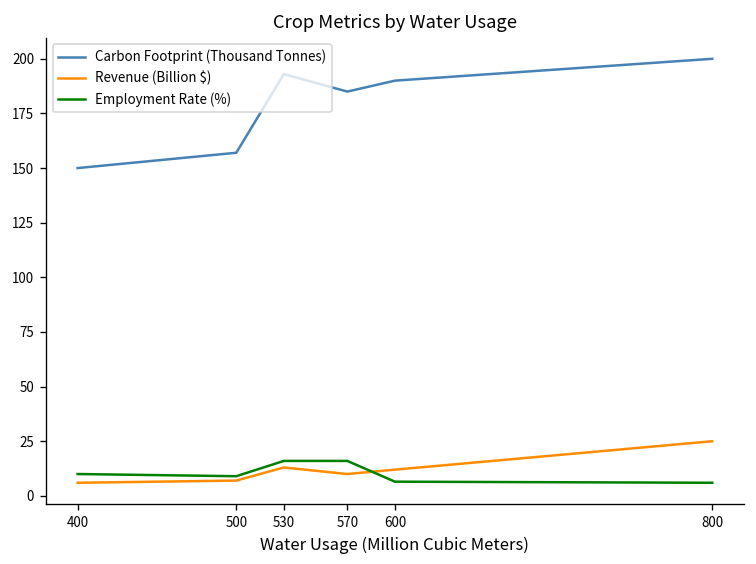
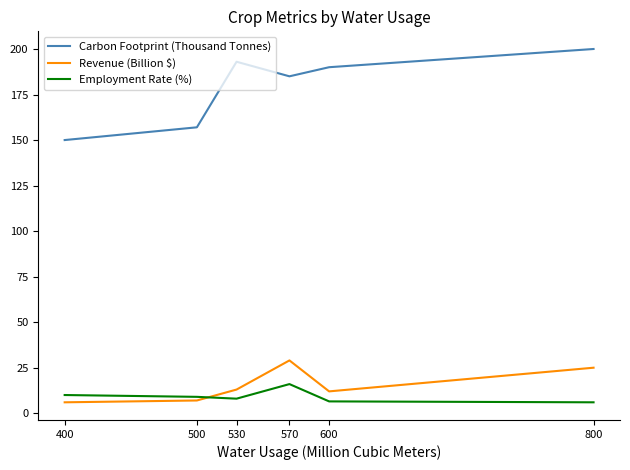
  {
    "Carbon Footprint (Thousand Tonnes)": {
      "400": 150,
      "500": 157,
      "570": 185,
      "600": 190,
      "800": 200
    },
    "Revenue (Billion $)": {
      "400": 6,
      "500": 7,
      "530": 13,
-     "570": 10,
+     "570": 29,
      "600": 12,
      "800": 25
    },
    "Employment Rate (%)": {
      "400": 10,
      "500": 9,
-     "530": 16,
+     "530": 8,
      "570": 16,
      "600": 7,
      "800": 6
    }
  }
